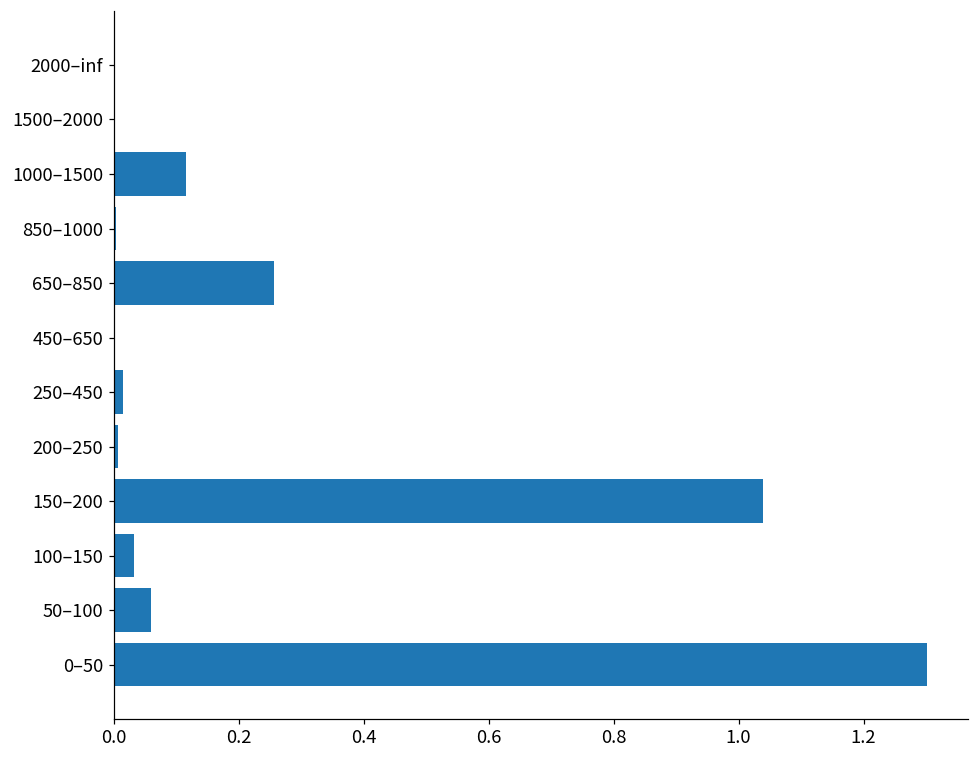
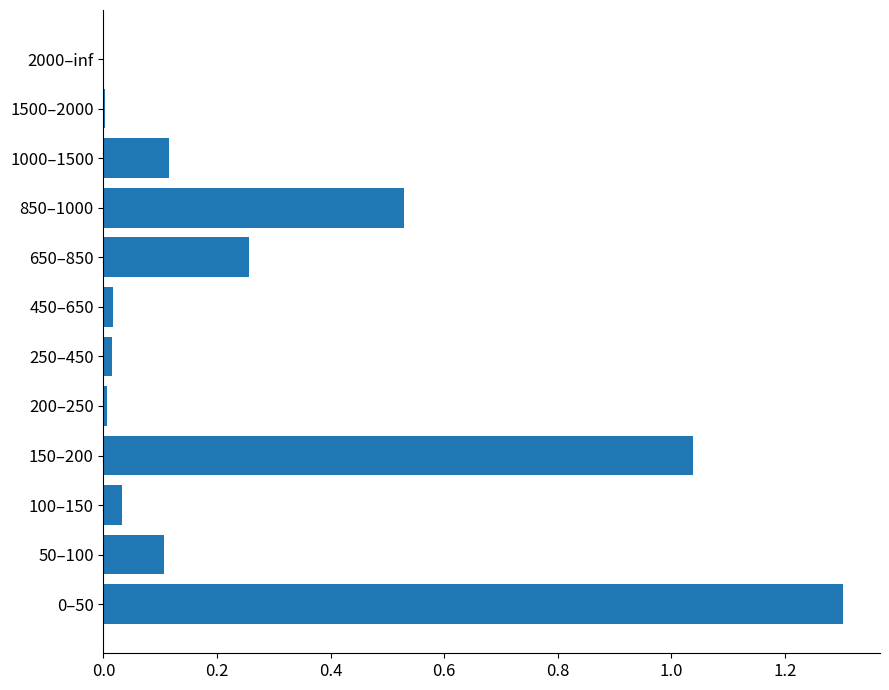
  {
    "2000–inf": 0.00,
    "1000–1500": 0.12,
-   "850–1000": 0.00,
+   "850–1000": 0.53,
    "650–850": 0.26,
-   "450–650": 0.00,
+   "450–650": 0.02,
    "250–450": 0.01,
    "200–250": 0.01,
    "150–200": 1.04,
    "100–150": 0.03,
-   "50–100": 0.06,
+   "50–100": 0.11,
    "0–50": 1.30
  }
